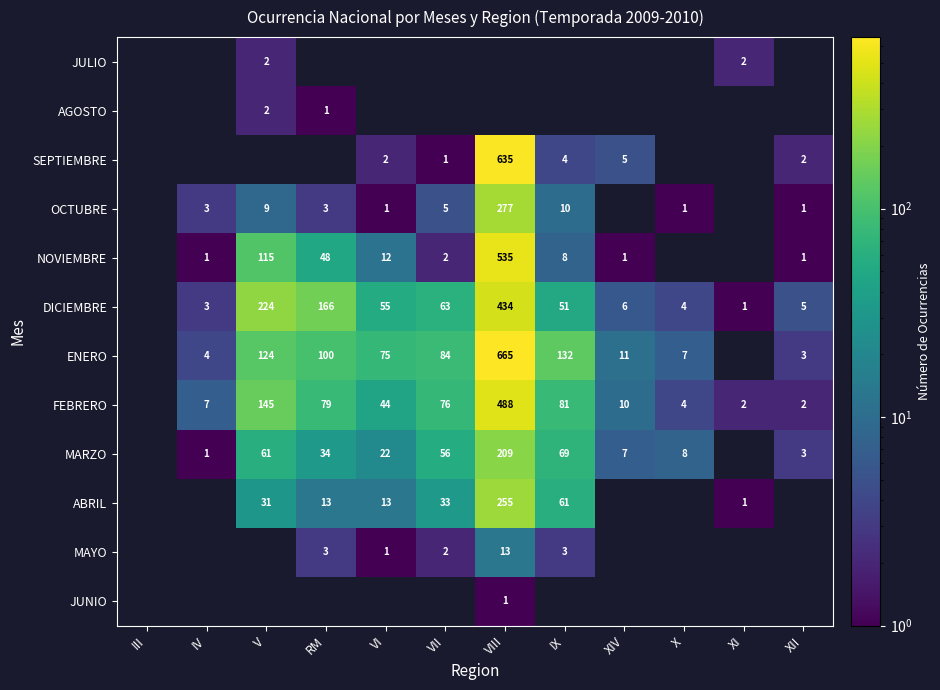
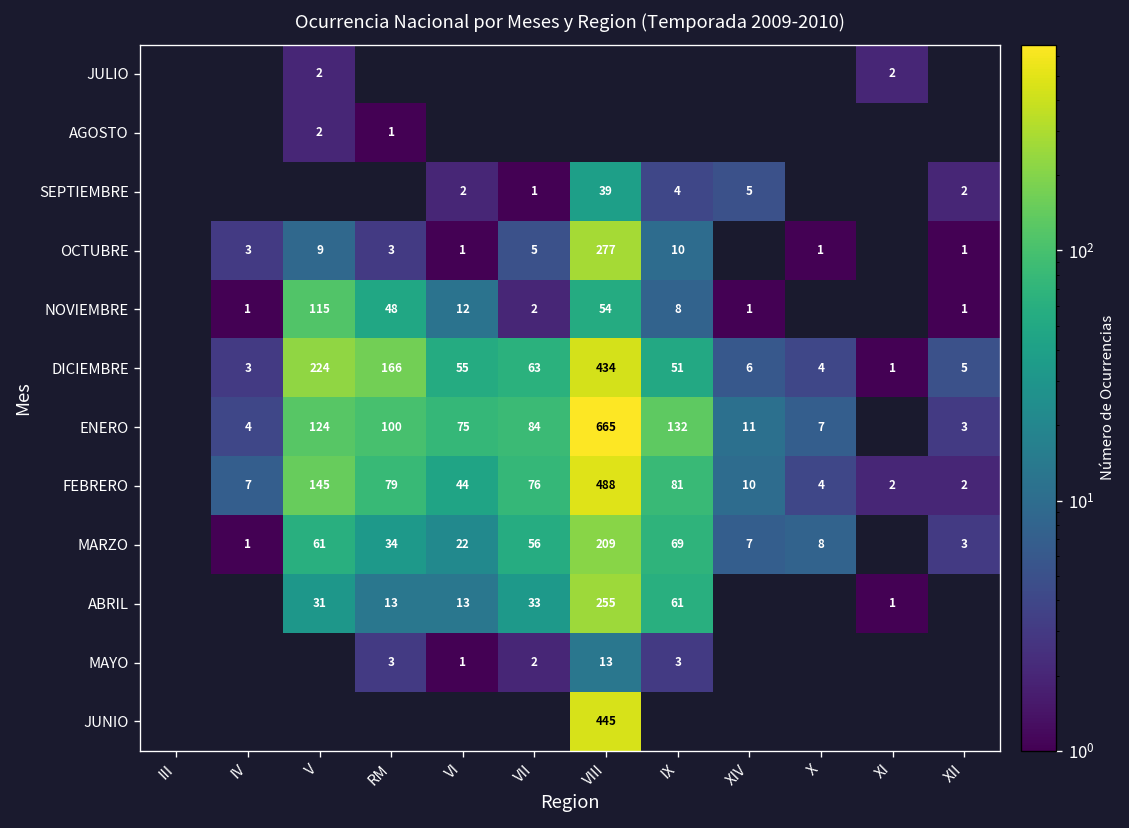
  {
    "JULIO": {
      "V": 2,
      "XI": 2
    },
    "AGOSTO": {
      "V": 2,
      "RM": 1
    },
    "SEPTIEMBRE": {
      "VI": 2,
      "VII": 1,
-     "VIII": 635,
+     "VIII": 39,
      "IX": 4,
      "XIV": 5,
      "XII": 2
    },
    "OCTUBRE": {
      "IV": 3,
      "V": 9,
      "RM": 3,
      "VI": 1,
      "VII": 5,
      "VIII": 277,
      "IX": 10,
      "X": 1,
      "XII": 1
    },
    "NOVIEMBRE": {
      "IV": 1,
      "V": 115,
      "RM": 48,
      "VI": 12,
      "VII": 2,
-     "VIII": 535,
+     "VIII": 54,
      "IX": 8,
      "XIV": 1,
      "XII": 1
    },
    "DICIEMBRE": {
      "IV": 3,
      "V": 224,
      "RM": 166,
      "VI": 55,
      "VII": 63,
      "VIII": 434,
      "IX": 51,
      "XIV": 6,
      "X": 4,
      "XI": 1,
      "XII": 5
    },
    "ENERO": {
      "IV": 4,
      "V": 124,
      "RM": 100,
      "VI": 75,
      "VII": 84,
      "VIII": 665,
      "IX": 132,
      "XIV": 11,
      "X": 7,
      "XII": 3
    },
    "FEBRERO": {
      "IV": 7,
      "V": 145,
      "RM": 79,
      "VI": 44,
      "VII": 76,
      "VIII": 488,
      "IX": 81,
      "XIV": 10,
      "X": 4,
      "XI": 2,
      "XII": 2
    },
    "MARZO": {
      "IV": 1,
      "V": 61,
      "RM": 34,
      "VI": 22,
      "VII": 56,
      "VIII": 209,
      "IX": 69,
      "XIV": 7,
      "X": 8,
      "XII": 3
    },
    "ABRIL": {
      "V": 31,
      "RM": 13,
      "VI": 13,
      "VII": 33,
      "VIII": 255,
      "IX": 61,
      "XI": 1
    },
    "MAYO": {
      "RM": 3,
      "VI": 1,
      "VII": 2,
      "VIII": 13,
      "IX": 3
    },
    "JUNIO": {
-     "VIII": 1
+     "VIII": 445
    }
  }
